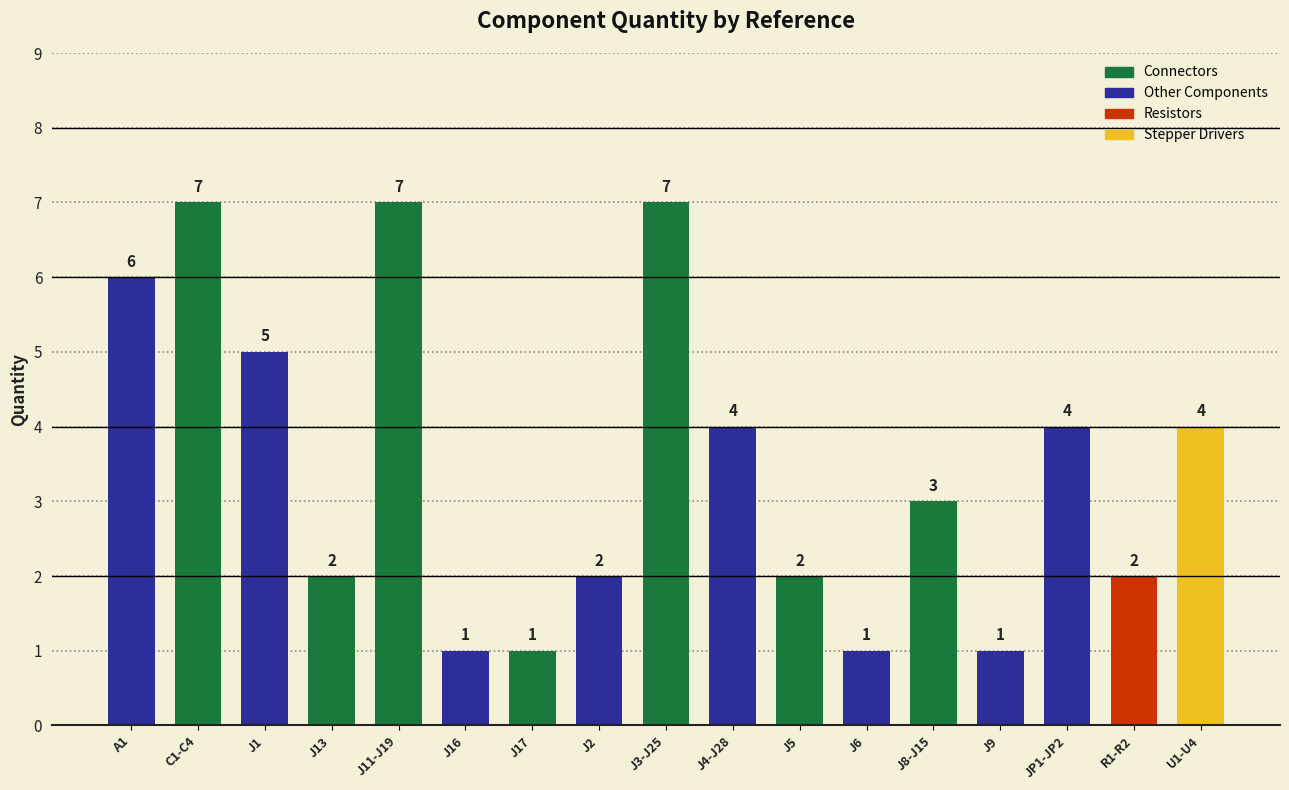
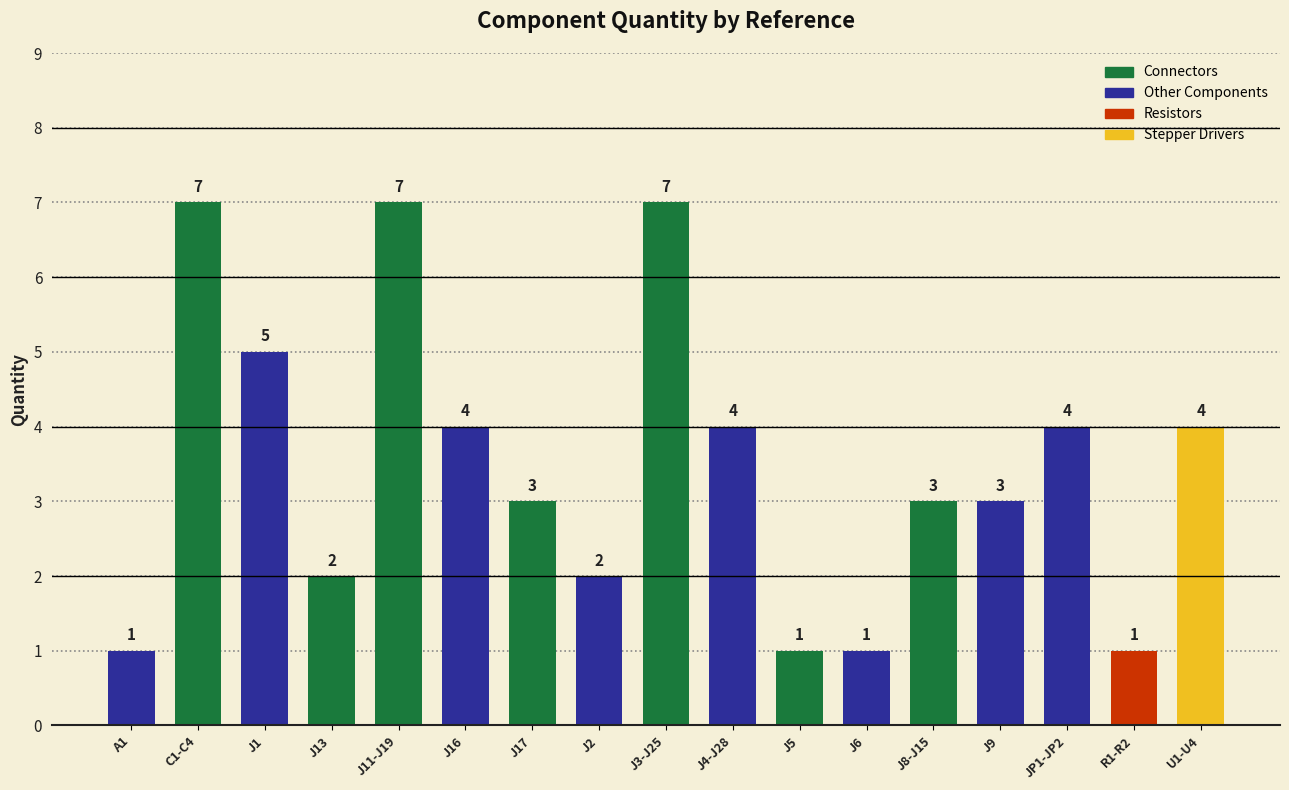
  {
-   "A1": 6,
+   "A1": 1,
    "C1-C4": 7,
    "J1": 5,
    "J13": 2,
    "J11-J19": 7,
-   "J16": 1,
-   "J17": 1,
+   "J16": 4,
+   "J17": 3,
    "J2": 2,
    "J3-J25": 7,
    "J4-J28": 4,
-   "J5": 2,
+   "J5": 1,
    "J6": 1,
    "J8-J15": 3,
-   "J9": 1,
+   "J9": 3,
    "JP1-JP2": 4,
-   "R1-R2": 2,
+   "R1-R2": 1,
    "U1-U4": 4
  }
